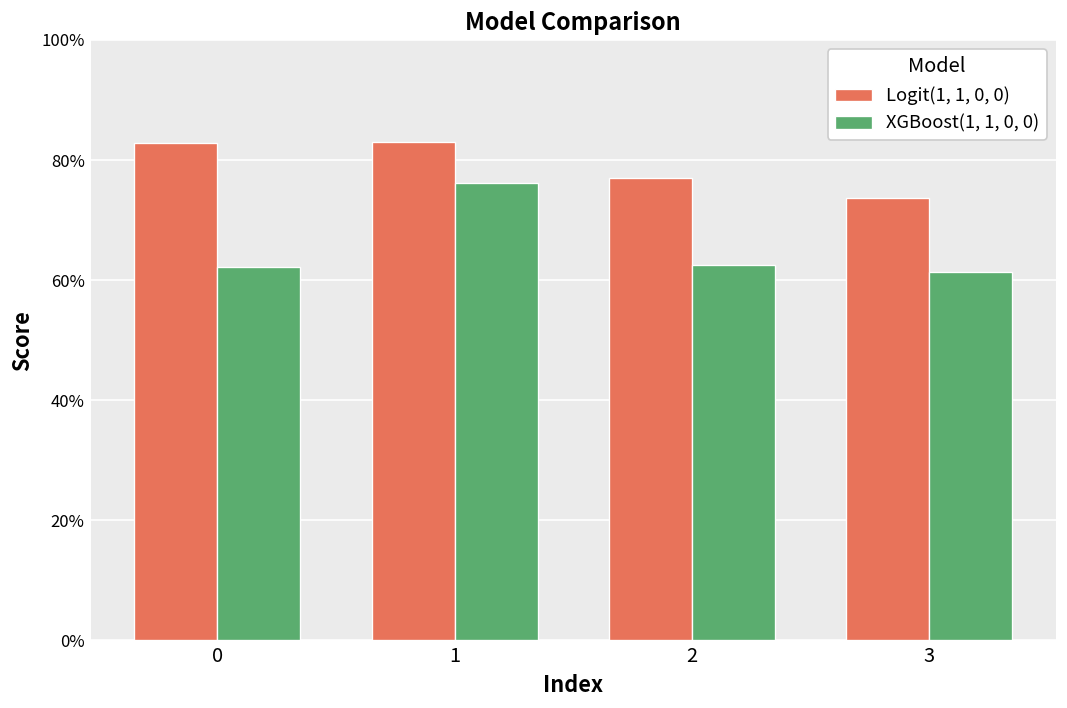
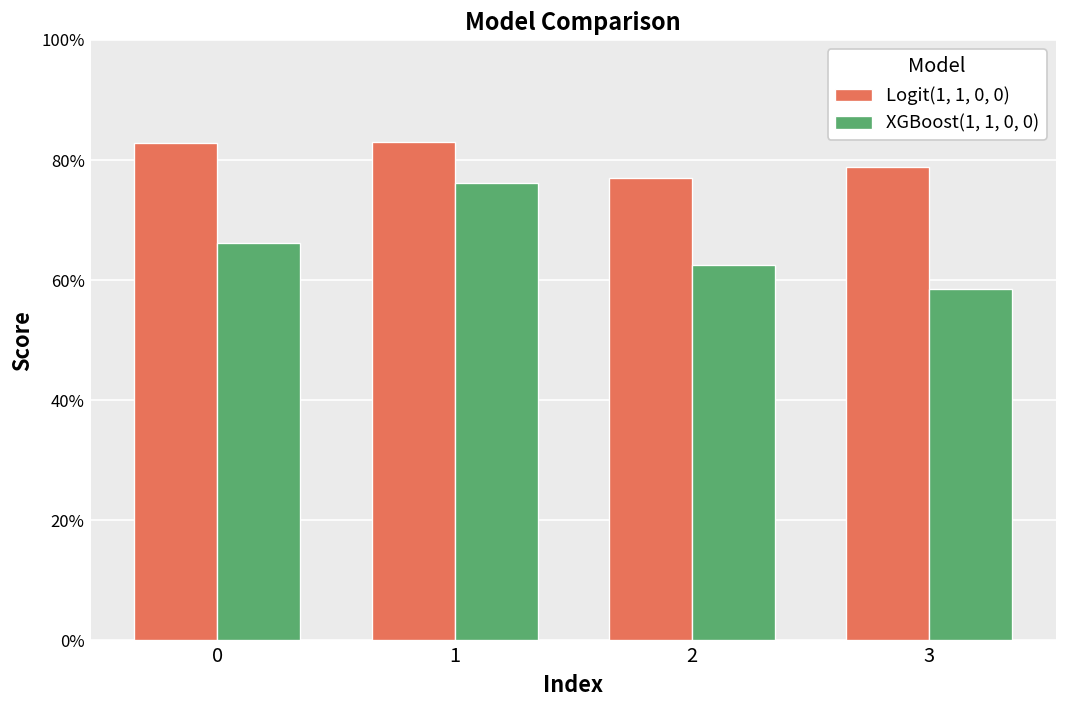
  {
    "Logit(1, 1, 0, 0)": {
      "0": "83%",
      "1": "83%",
      "2": "77%",
-     "3": "74%"
+     "3": "79%"
    },
    "XGBoost(1, 1, 0, 0)": {
-     "0": "62%",
+     "0": "66%",
      "1": "76%",
      "2": "63%",
-     "3": "61%"
+     "3": "58%"
    }
  }
